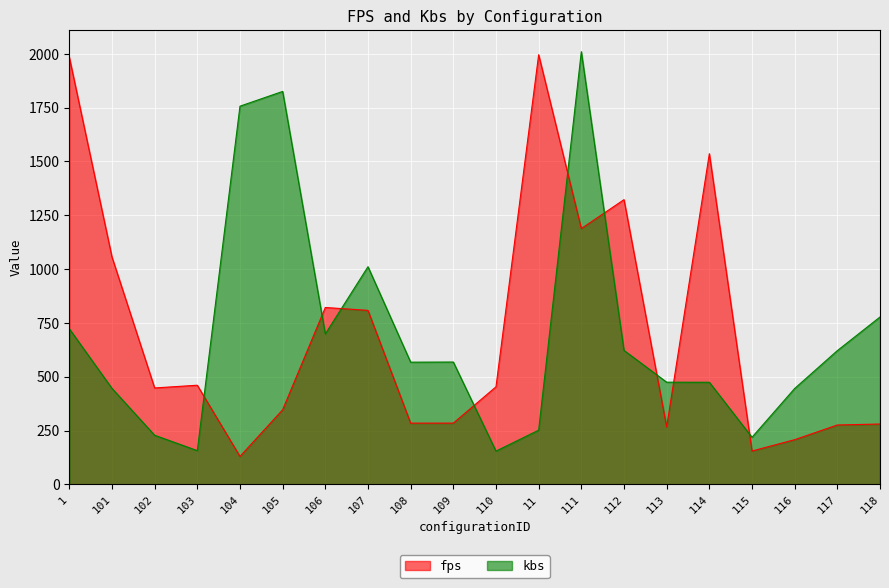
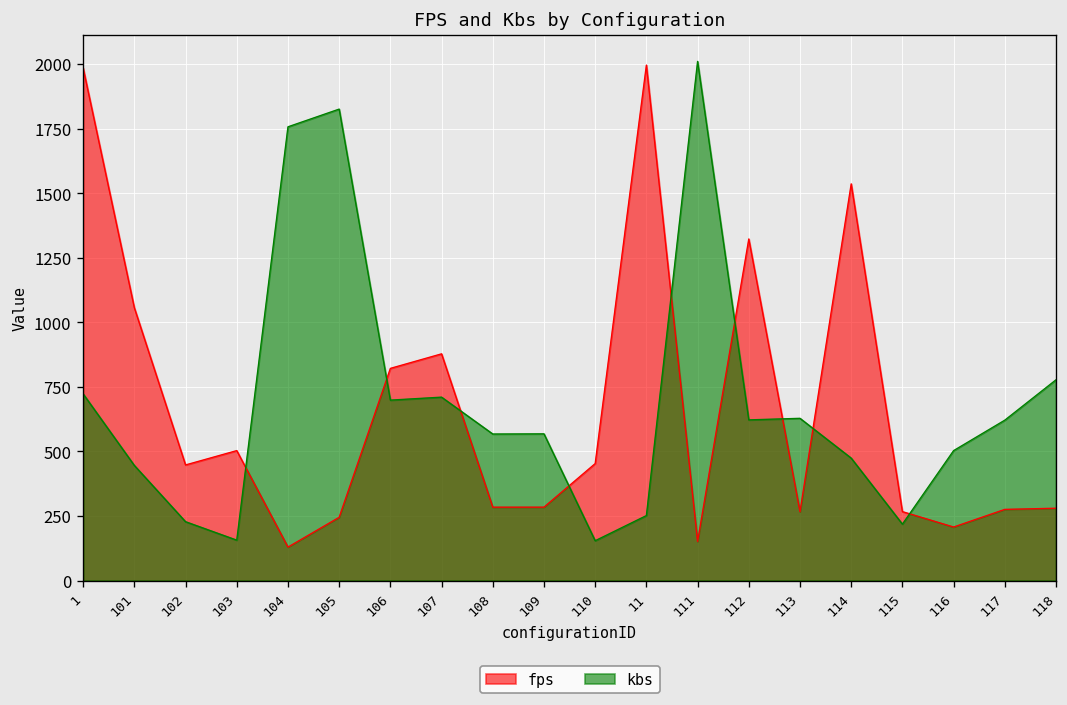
  {
    "fps": {
      "1": 1980,
      "101": 1060,
      "102": 450,
-     "103": 460,
+     "103": 500,
      "104": 130,
-     "105": 350,
+     "105": 240,
      "106": 820,
-     "107": 810,
+     "107": 880,
      "108": 280,
      "109": 280,
      "110": 450,
      "11": 2000,
-     "111": 1190,
+     "111": 150,
      "112": 1320,
      "113": 270,
      "114": 1540,
-     "115": 150,
+     "115": 270,
      "116": 210,
      "117": 280,
      "118": 280
    },
    "kbs": {
      "1": 720,
      "101": 450,
      "102": 230,
      "103": 160,
      "104": 1760,
      "105": 1830,
      "106": 700,
-     "107": 1010,
+     "107": 710,
      "108": 570,
      "109": 570,
      "110": 150,
      "11": 250,
      "111": 2010,
      "112": 620,
-     "113": 470,
+     "113": 630,
      "114": 470,
      "115": 220,
-     "116": 450,
+     "116": 500,
      "117": 620,
      "118": 780
    }
  }
